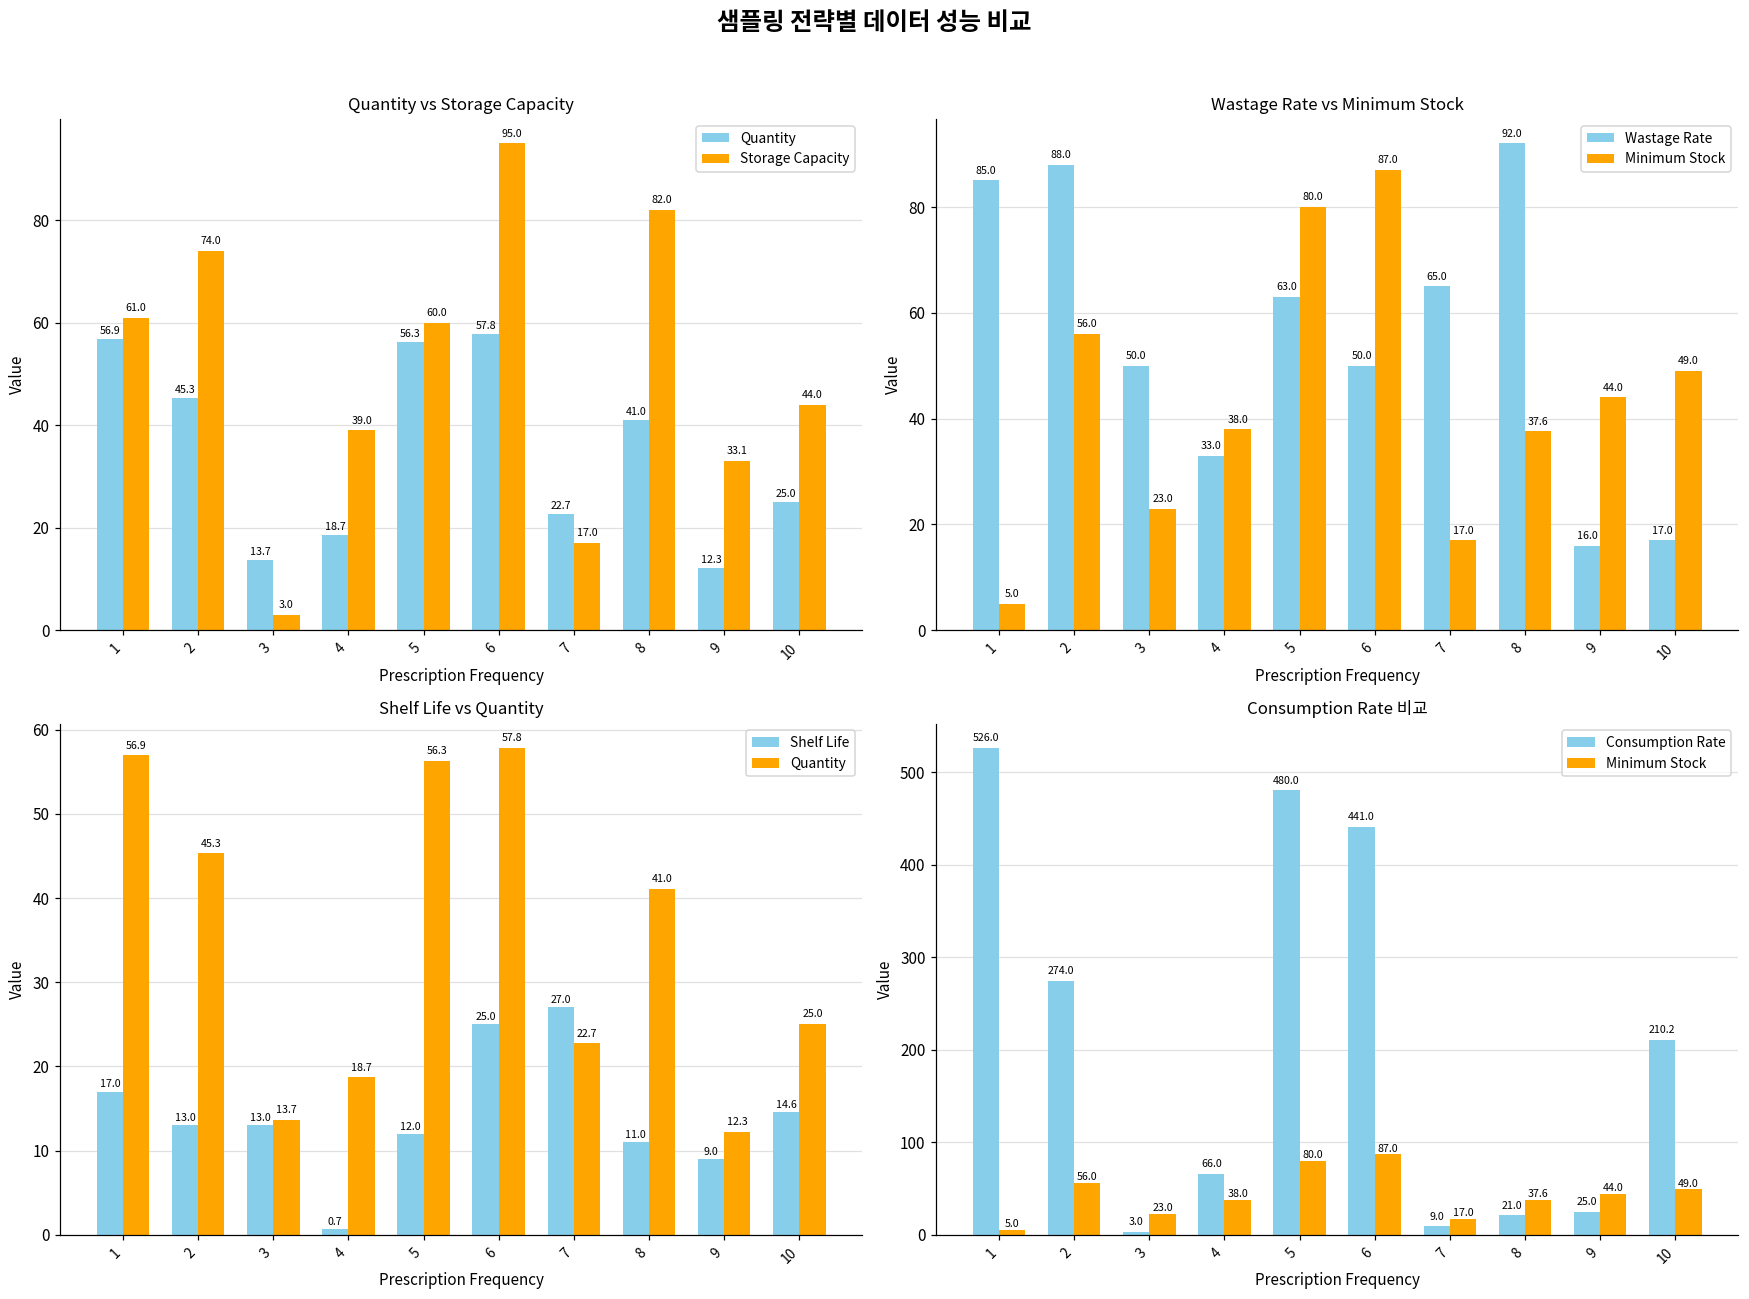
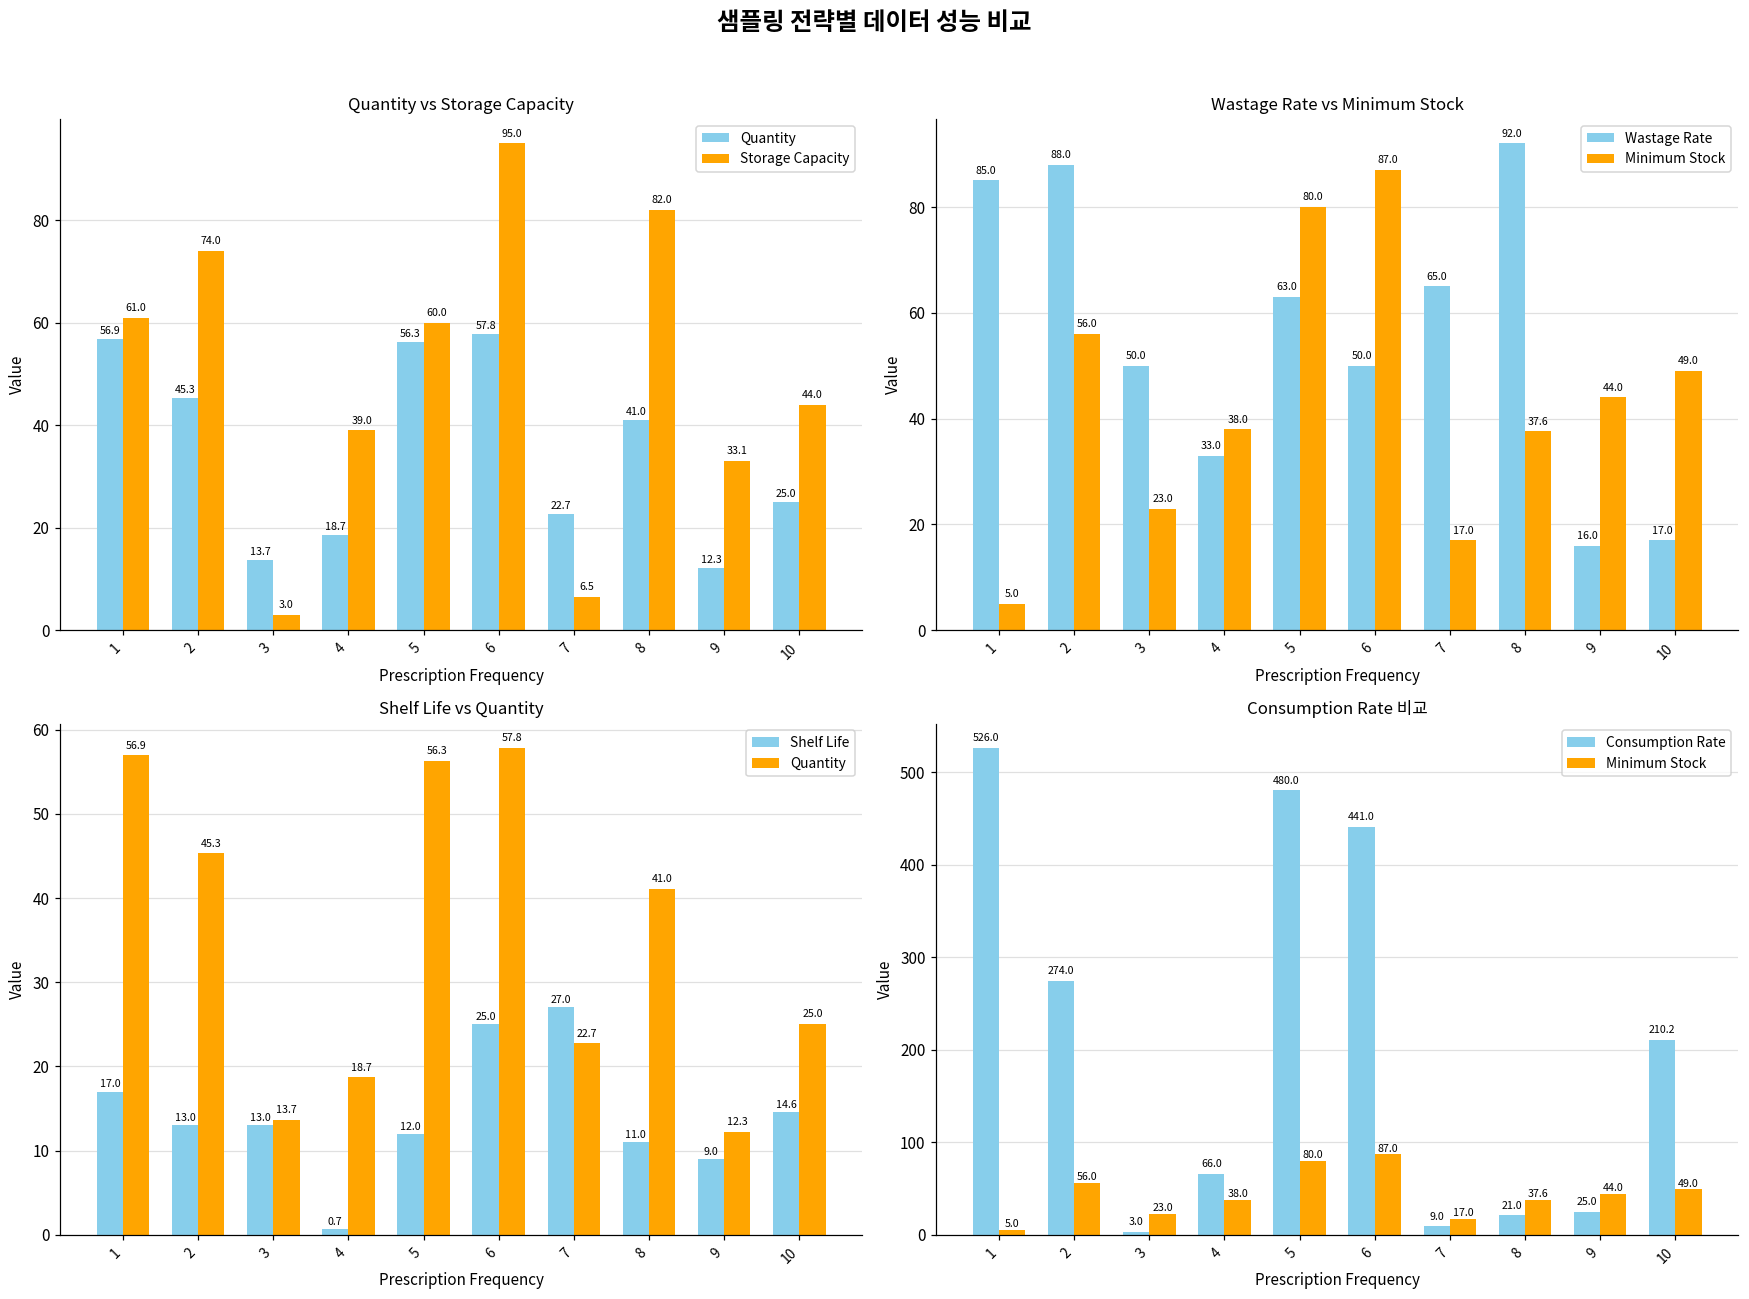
  {
    "Quantity vs Storage Capacity": {
      "Storage Capacity": {
        "1": 61.0,
        "2": 74.0,
        "3": 3.0,
        "4": 39.0,
        "5": 60.0,
        "6": 95.0,
-       "7": 17.0,
+       "7": 6.5,
        "8": 82.0,
        "9": 33.1,
        "10": 44.0
      }
    },
    "Wastage Rate vs Minimum Stock": {
      "Wastage Rate": {
        "1": 85.0,
        "2": 88.0,
        "3": 50.0,
        "4": 33.0,
        "5": 63.0,
        "6": 50.0,
        "7": 65.0,
        "8": 92.0,
        "9": 16.0,
        "10": 17.0
      },
      "Minimum Stock": {
        "1": 5.0,
        "2": 56.0,
        "3": 23.0,
        "4": 38.0,
        "5": 80.0,
        "6": 87.0,
        "7": 17.0,
        "8": 37.6,
        "9": 44.0,
        "10": 49.0
      }
    },
    "Shelf Life vs Quantity": {
      "Shelf Life": {
        "1": 17.0,
        "2": 13.0,
        "3": 13.0,
        "4": 0.7,
        "5": 12.0,
        "6": 25.0,
        "7": 27.0,
        "8": 11.0,
        "9": 9.0,
        "10": 14.6
      },
      "Quantity": {
        "1": 56.9,
        "2": 45.3,
        "3": 13.7,
        "4": 18.7,
        "5": 56.3,
        "6": 57.8,
        "7": 22.7,
        "8": 41.0,
        "9": 12.3,
        "10": 25.0
      }
    },
    "Consumption Rate 비교": {
      "Consumption Rate": {
        "1": 526.0,
        "2": 274.0,
        "3": 3.0,
        "4": 66.0,
        "5": 480.0,
        "6": 441.0,
        "7": 9.0,
        "8": 21.0,
        "9": 25.0,
        "10": 210.2
      },
      "Minimum Stock": {
        "1": 5.0,
        "2": 56.0,
        "3": 23.0,
        "4": 38.0,
        "5": 80.0,
        "6": 87.0,
        "7": 17.0,
        "8": 37.6,
        "9": 44.0,
        "10": 49.0
      }
    }
  }
